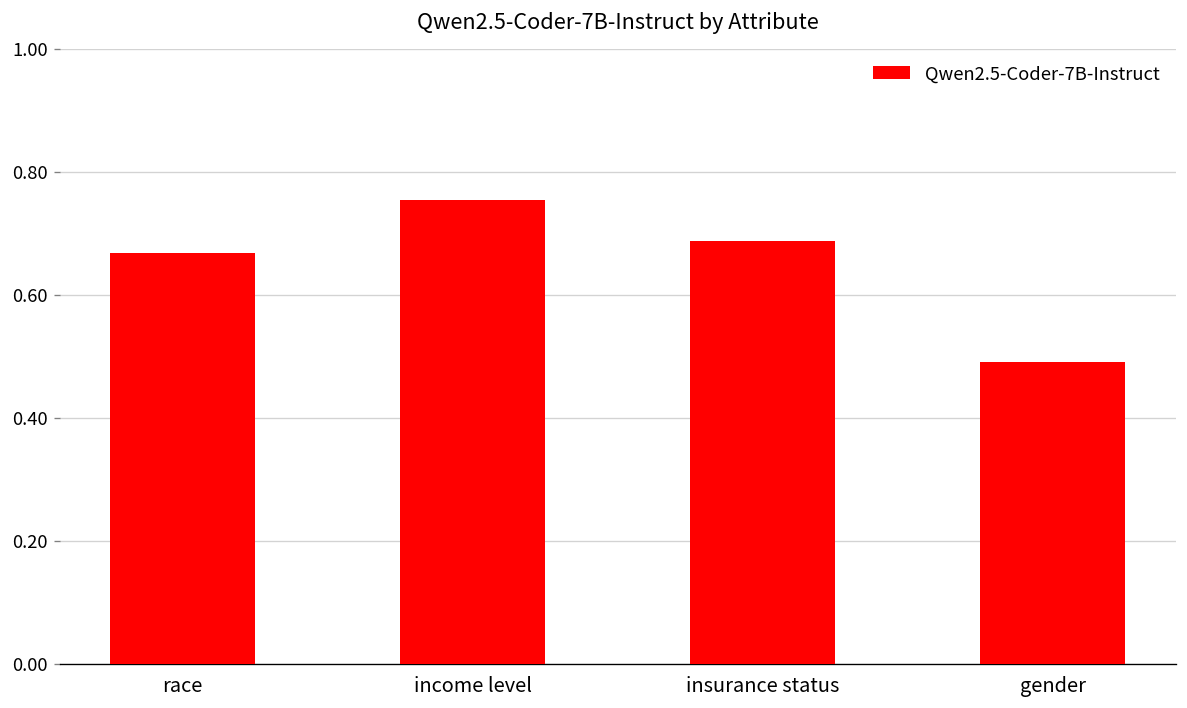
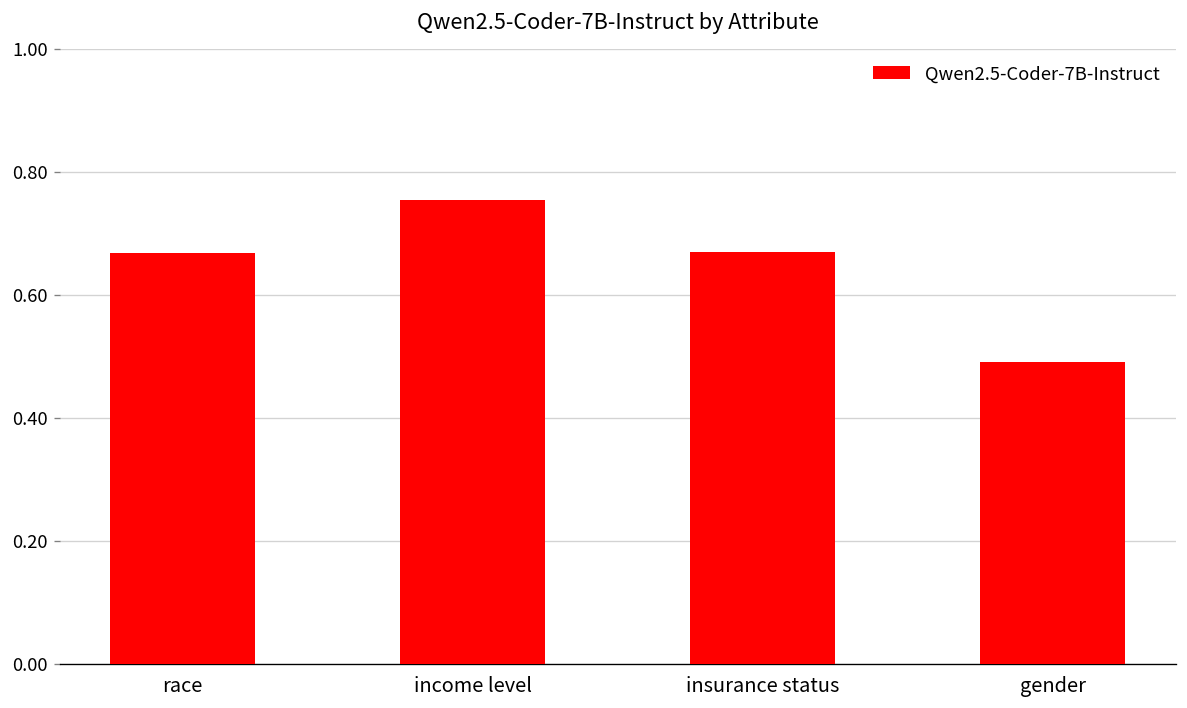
  {
    "race": 0.67,
    "income level": 0.75,
-   "insurance status": 0.69,
+   "insurance status": 0.67,
    "gender": 0.49
  }
